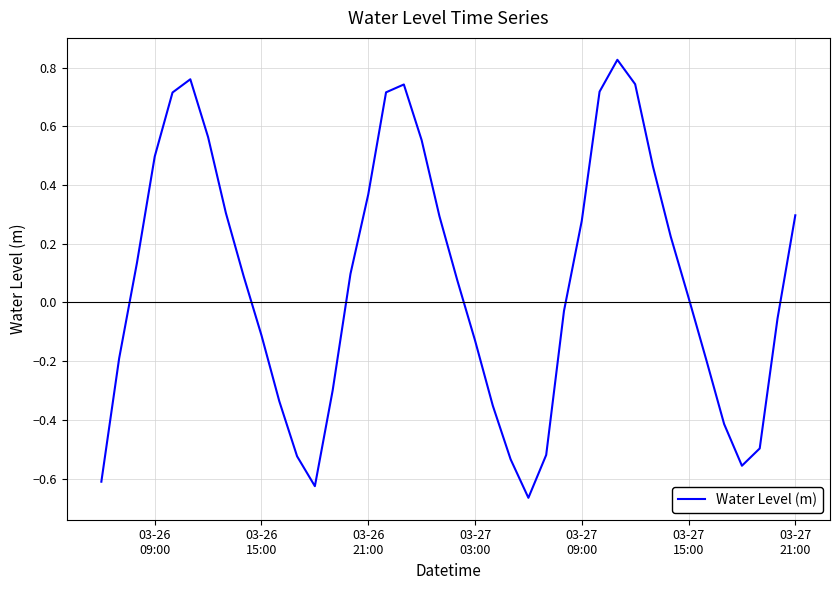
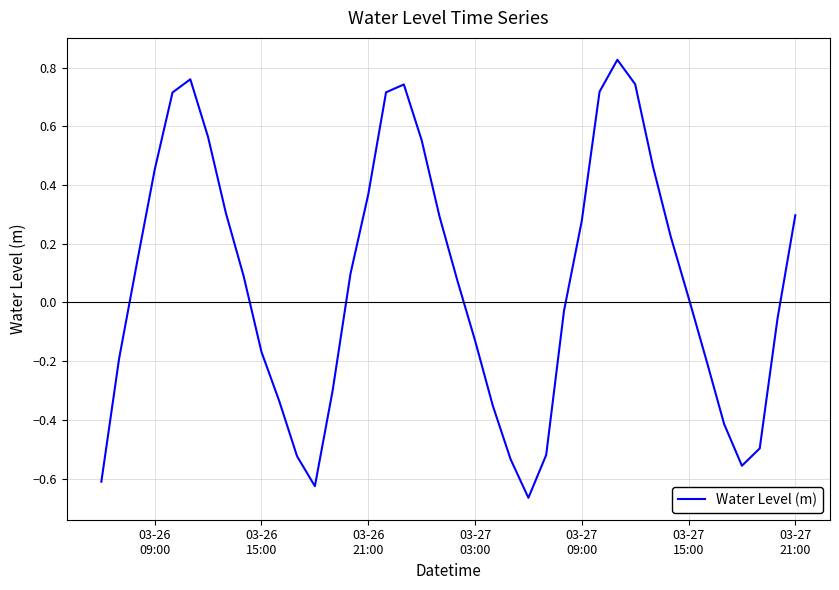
  {
-   "03-26 09:00": 0.50,
-   "03-26 15:00": -0.11,
+   "03-26 09:00": 0.45,
+   "03-26 15:00": -0.17,
    "03-26 21:00": 0.37,
    "03-27 03:00": -0.13,
    "03-27 09:00": 0.28,
    "03-27 15:00": 0.02,
    "03-27 21:00": 0.30
  }
